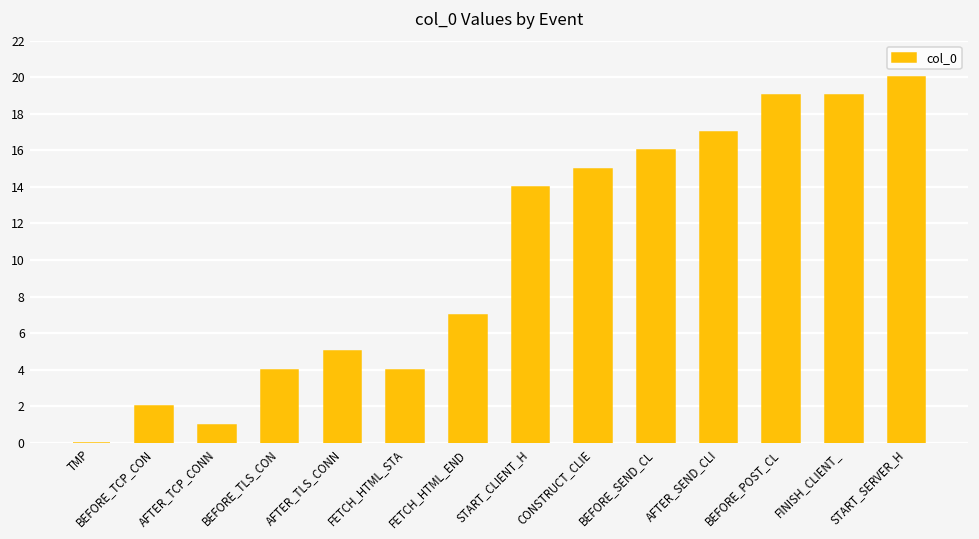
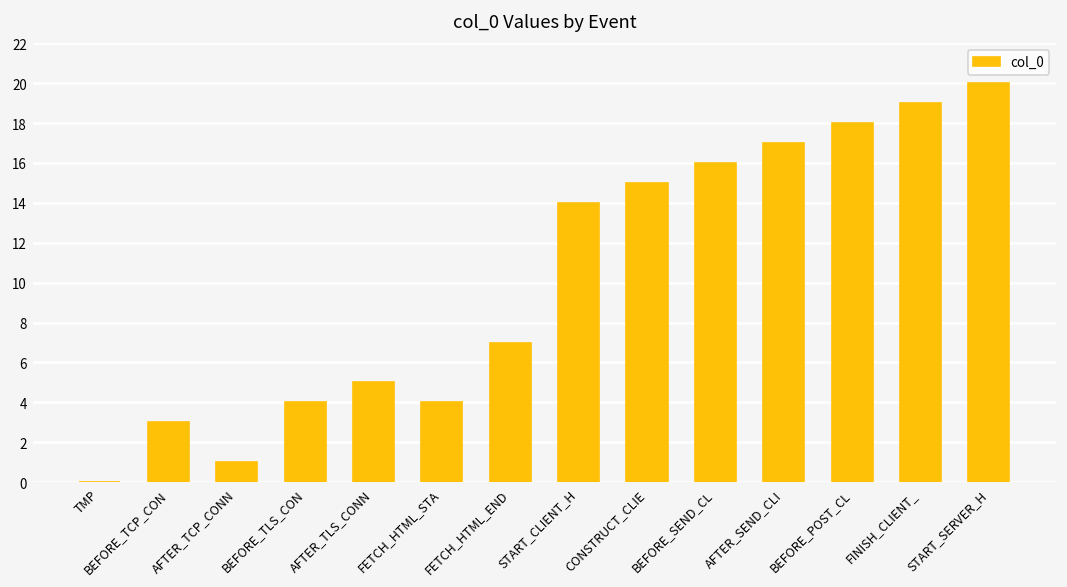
  {
    "TMP": 0,
-   "BEFORE_TCP_CON": 2,
+   "BEFORE_TCP_CON": 3,
    "AFTER_TCP_CONN": 1,
    "BEFORE_TLS_CON": 4,
    "AFTER_TLS_CONN": 5,
    "FETCH_HTML_STA": 4,
    "FETCH_HTML_END": 7,
    "START_CLIENT_H": 14,
    "CONSTRUCT_CLIE": 15,
    "BEFORE_SEND_CL": 16,
    "AFTER_SEND_CLI": 17,
-   "BEFORE_POST_CL": 19,
+   "BEFORE_POST_CL": 18,
    "FINISH_CLIENT_": 19,
    "START_SERVER_H": 20
  }
